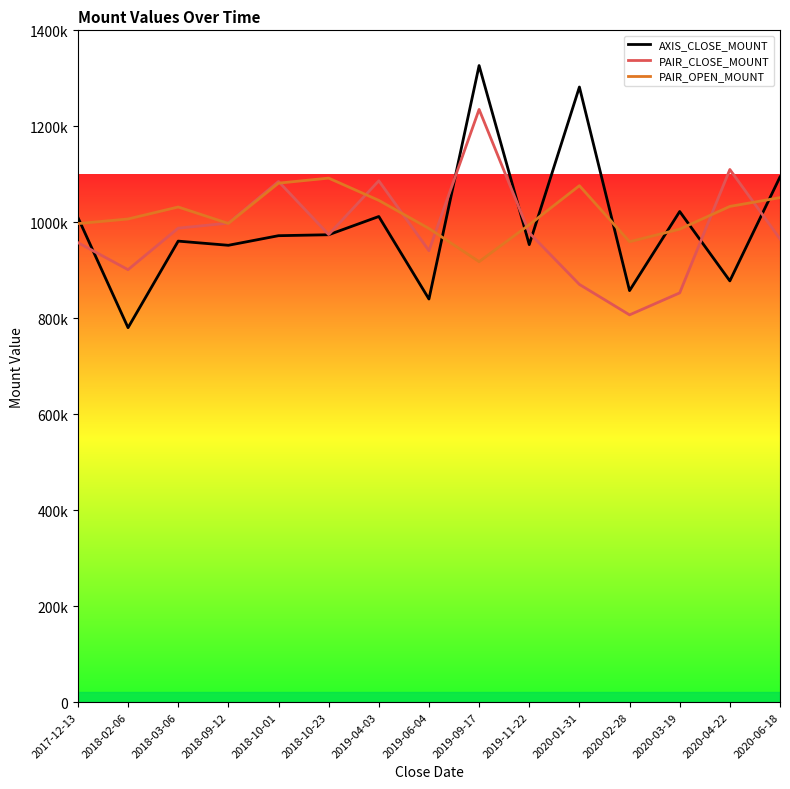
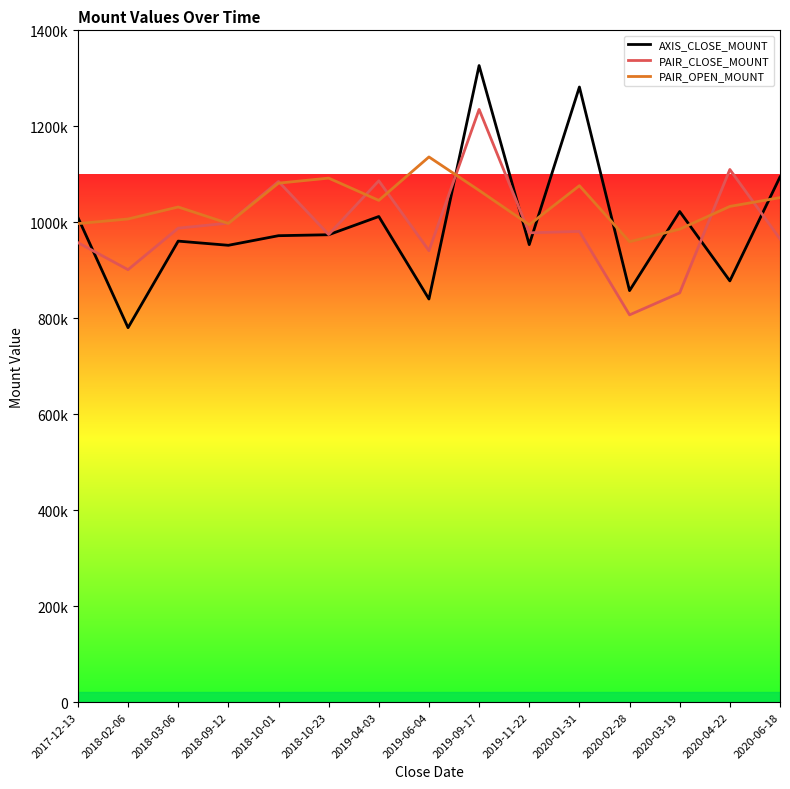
  {
    "AXIS_CLOSE_MOUNT": {
      "2017-12-13": 1010000,
      "2018-02-06": 780000,
      "2018-03-06": 960000,
      "2018-09-12": 950000,
      "2018-10-01": 970000,
      "2019-04-03": 1010000,
      "2019-06-04": 840000,
      "2019-09-17": 1330000,
      "2019-11-22": 950000,
      "2020-01-31": 1280000,
      "2020-02-28": 860000,
      "2020-03-19": 1020000,
      "2020-04-22": 880000,
      "2020-06-18": 1090000
    },
    "PAIR_CLOSE_MOUNT": {
      "2017-12-13": 960000,
      "2018-02-06": 900000,
      "2018-03-06": 990000,
      "2019-04-03": 1090000,
      "2019-06-04": 940000,
      "2019-09-17": 1240000,
      "2019-11-22": 980000,
-     "2020-01-31": 870000,
+     "2020-01-31": 980000,
      "2020-02-28": 810000,
      "2020-03-19": 850000,
      "2020-04-22": 1110000,
      "2020-06-18": 970000
    },
    "PAIR_OPEN_MOUNT": {
      "2017-12-13": 1000000,
      "2018-02-06": 1010000,
      "2018-03-06": 1030000,
      "2018-10-23": 1090000,
      "2019-04-03": 1050000,
-     "2019-06-04": 990000,
-     "2019-09-17": 920000,
+     "2019-06-04": 1140000,
+     "2019-09-17": 1070000,
      "2019-11-22": 990000,
      "2020-01-31": 1080000,
      "2020-02-28": 960000,
      "2020-03-19": 990000,
      "2020-04-22": 1030000,
      "2020-06-18": 1050000
    }
  }
